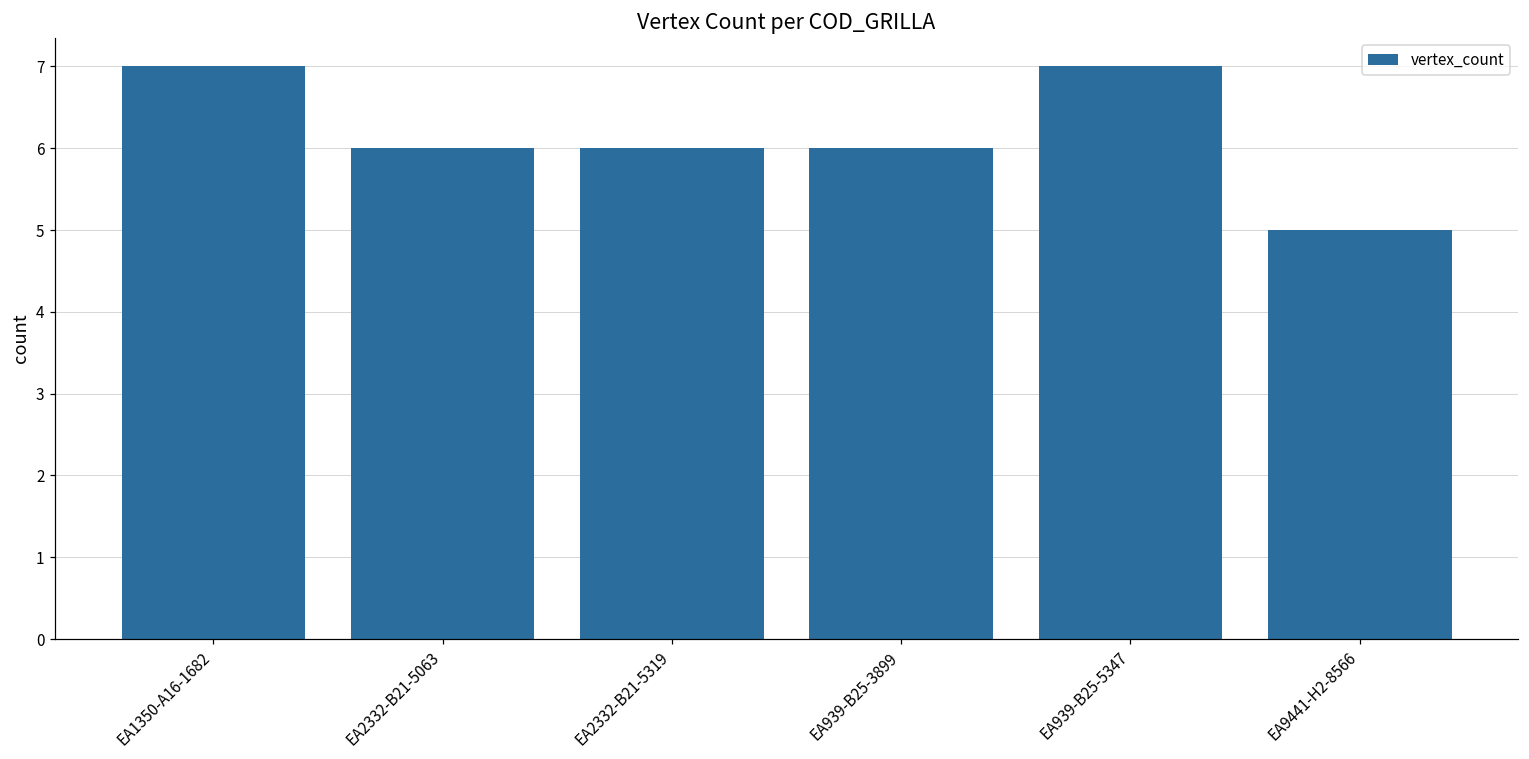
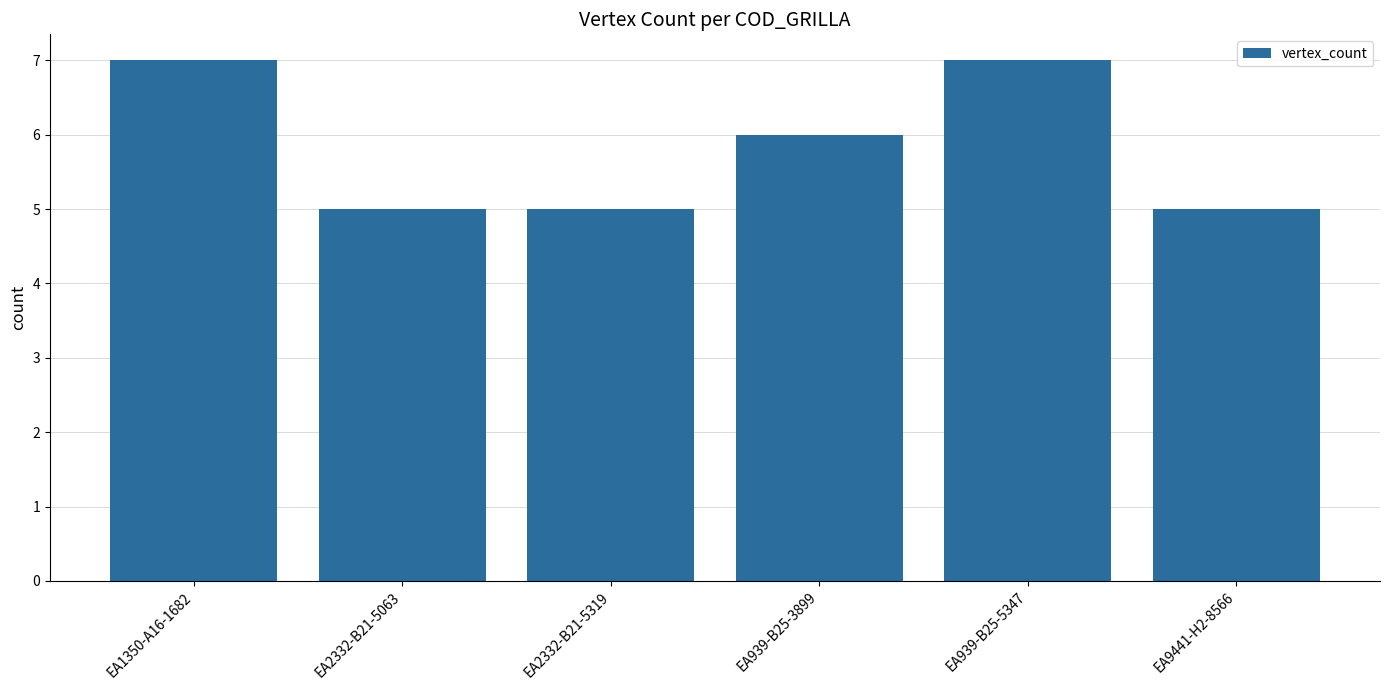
  {
    "EA1350-A16-1682": 7,
-   "EA2332-B21-5063": 6,
-   "EA2332-B21-5319": 6,
+   "EA2332-B21-5063": 5,
+   "EA2332-B21-5319": 5,
    "EA939-B25-3899": 6,
    "EA939-B25-5347": 7,
    "EA9441-H2-8566": 5
  }
